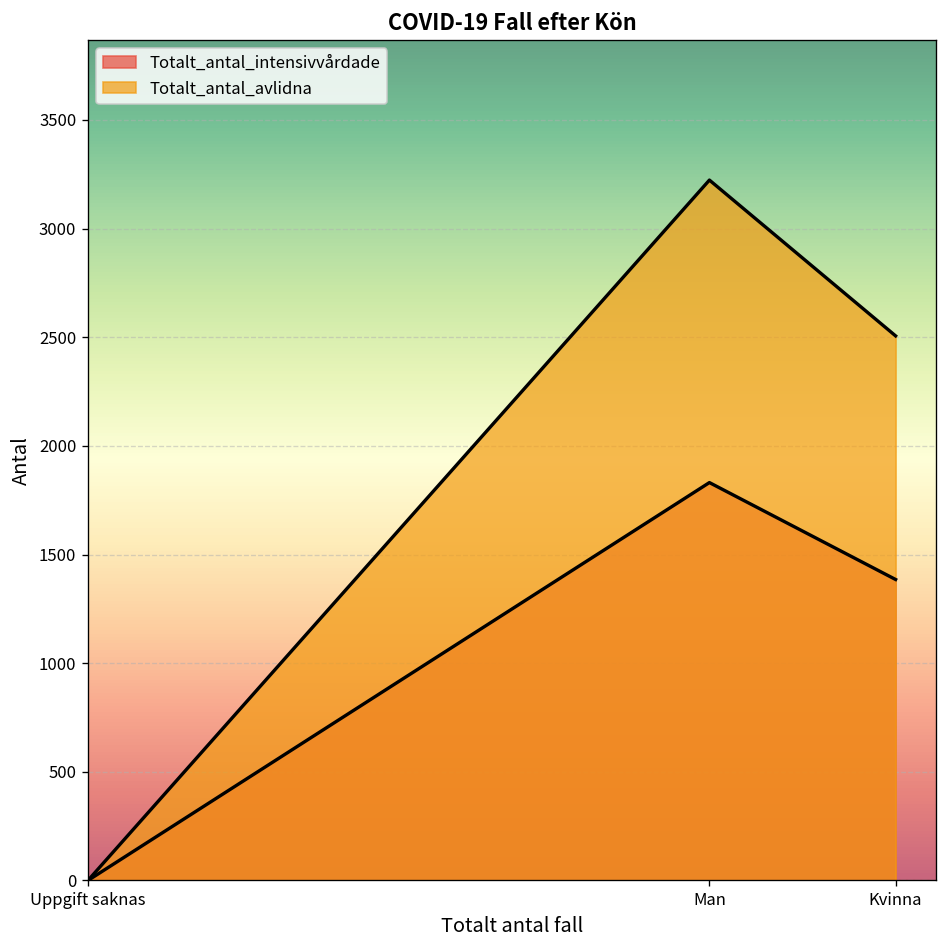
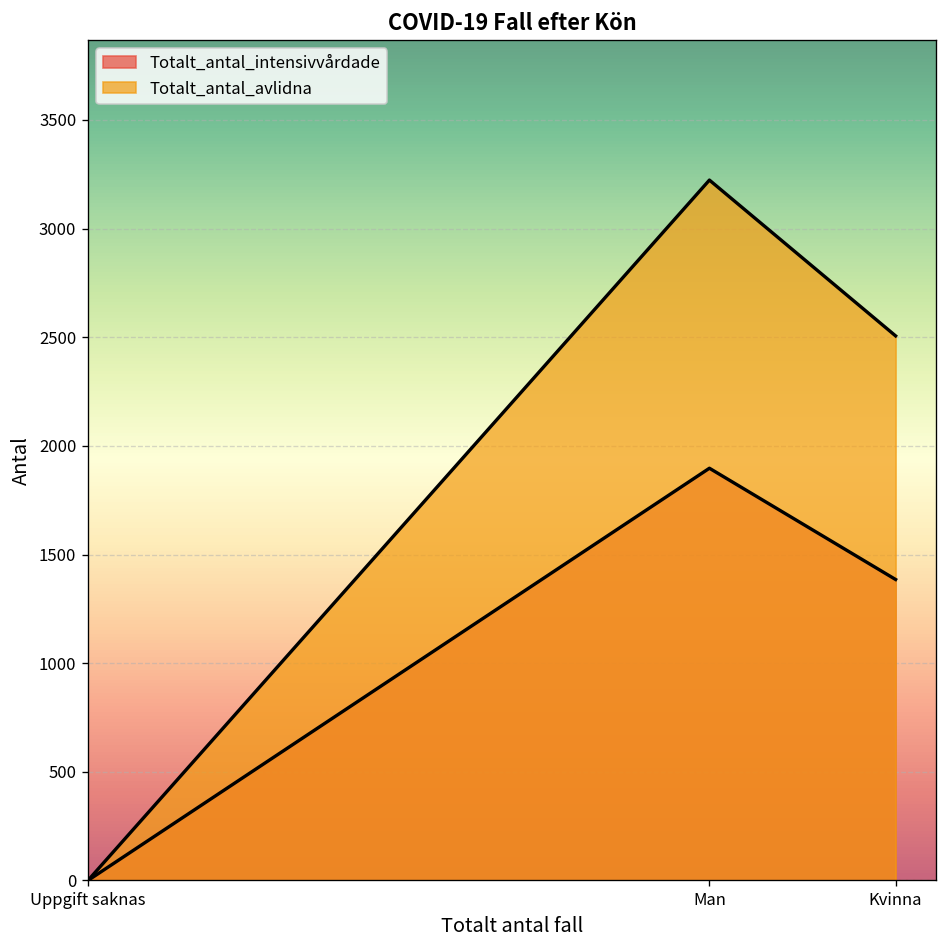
  {
    "Totalt_antal_intensivvårdade": {
-     "Man": 1830,
+     "Man": 1900,
      "Kvinna": 1390
    },
    "Totalt_antal_avlidna": {
      "Man": 3220,
      "Kvinna": 2510
    }
  }
